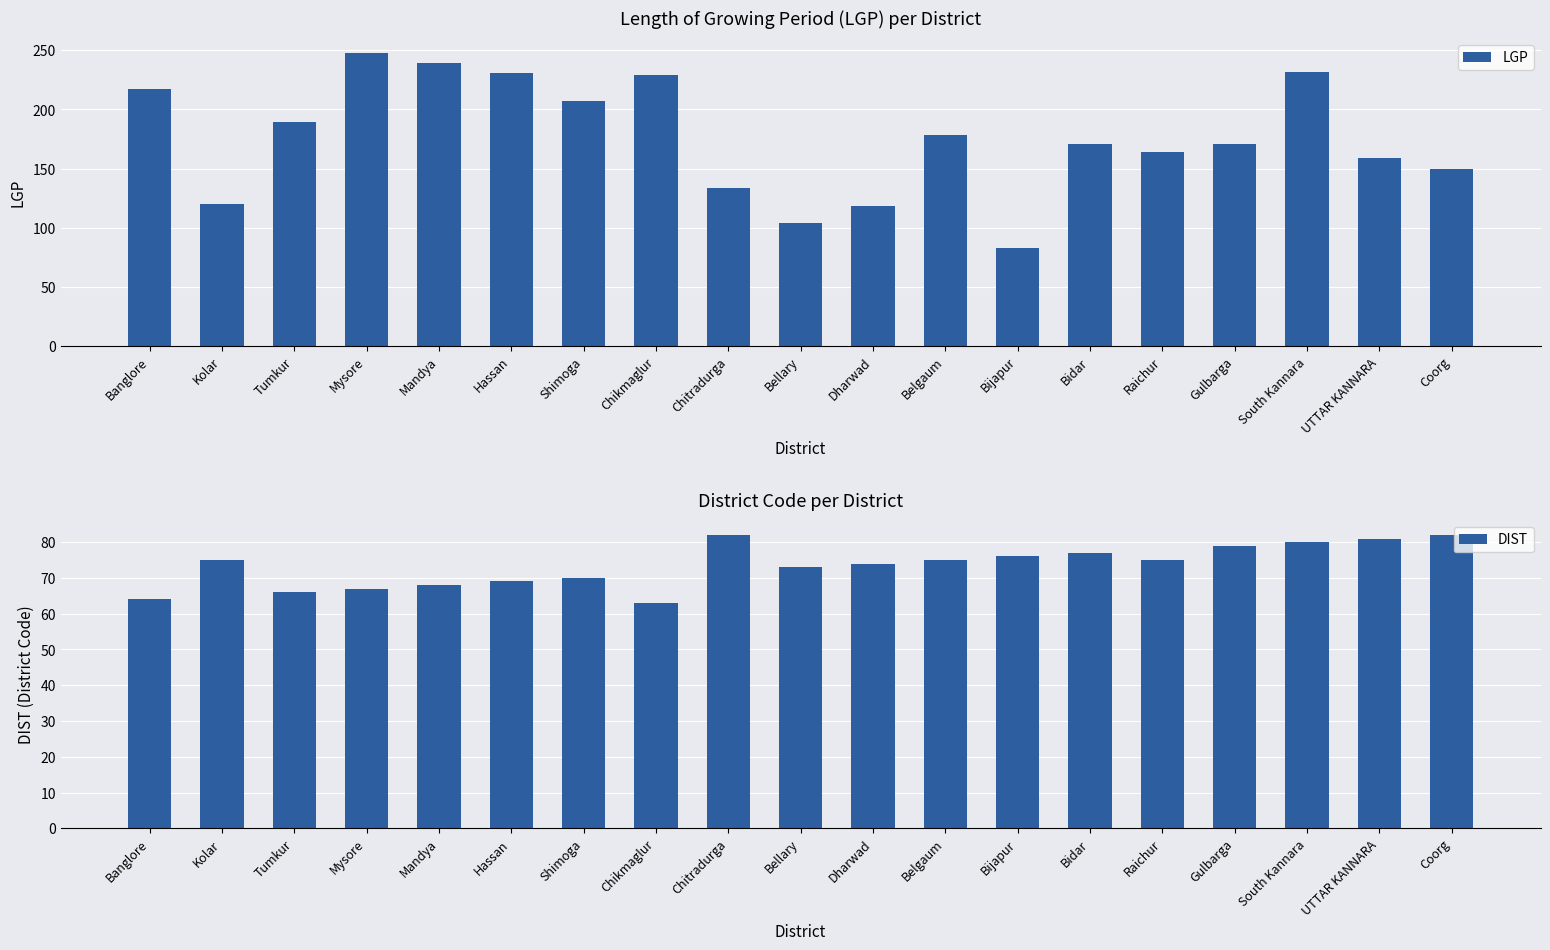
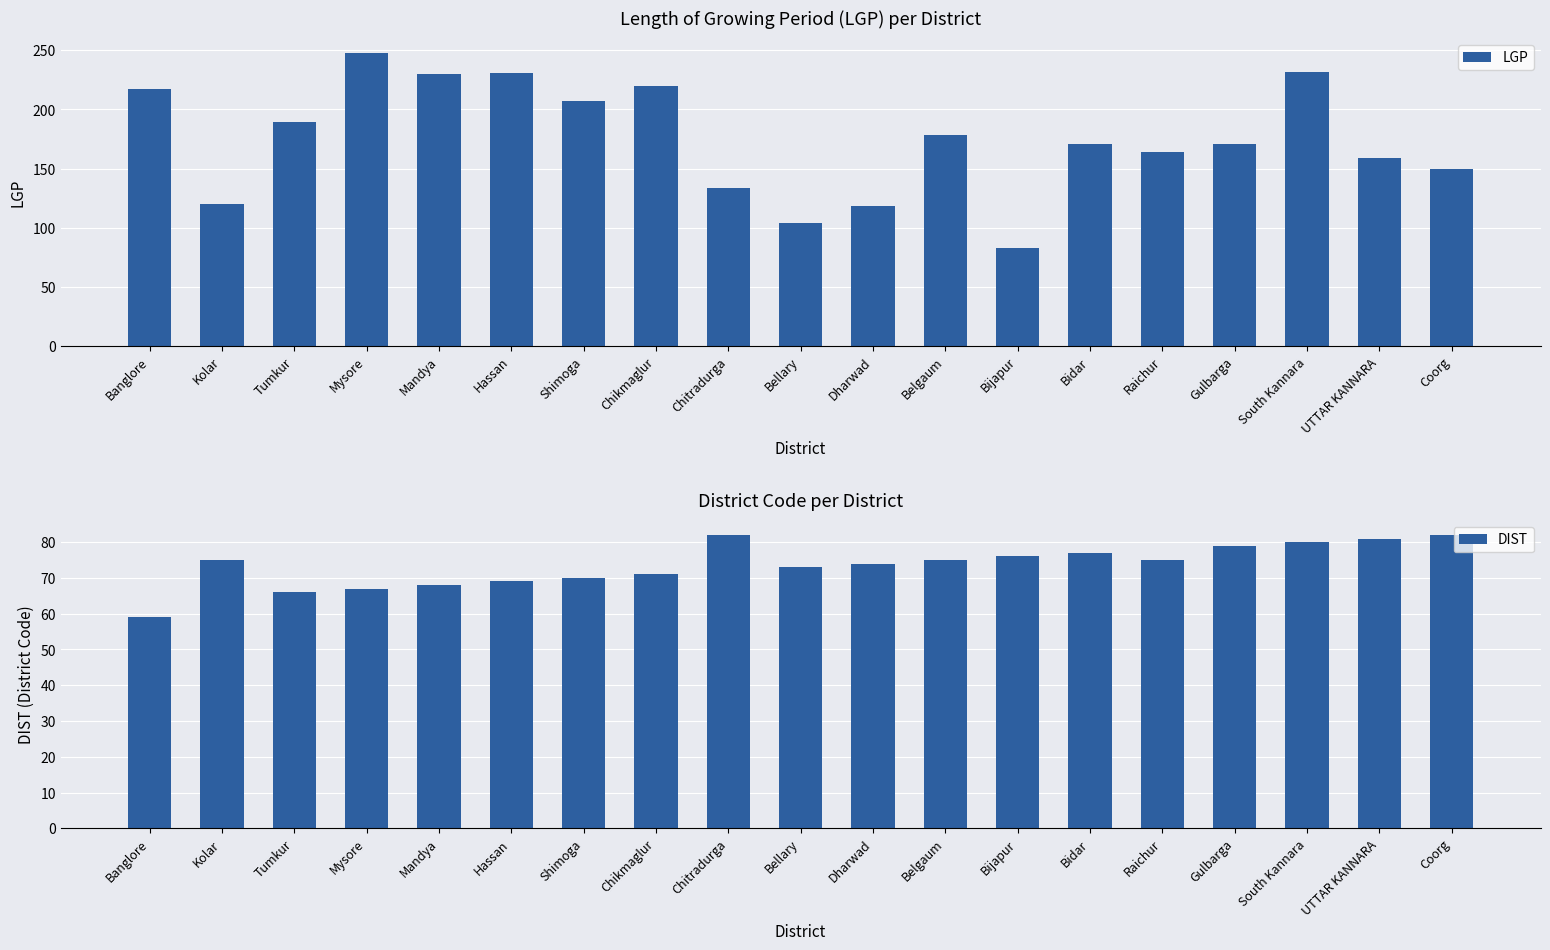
  {
    "Length of Growing Period (LGP) per District": {
      "Banglore": 217,
      "Kolar": 120,
      "Tumkur": 189,
      "Mysore": 248,
-     "Mandya": 239,
+     "Mandya": 230,
      "Hassan": 231,
      "Shimoga": 207,
-     "Chikmaglur": 229,
+     "Chikmaglur": 220,
      "Chitradurga": 134,
      "Bellary": 104,
      "Dharwad": 118,
      "Belgaum": 178,
      "Bijapur": 83,
      "Bidar": 171,
      "Raichur": 164,
      "Gulbarga": 171,
      "South Kannara": 232,
      "UTTAR KANNARA": 159,
      "Coorg": 150
    },
    "District Code per District": {
-     "Banglore": 64,
+     "Banglore": 59,
      "Kolar": 75,
      "Tumkur": 66,
      "Mysore": 67,
      "Mandya": 68,
      "Hassan": 69,
      "Shimoga": 70,
-     "Chikmaglur": 63,
+     "Chikmaglur": 71,
      "Chitradurga": 82,
      "Bellary": 73,
      "Dharwad": 74,
      "Belgaum": 75,
      "Bijapur": 76,
      "Bidar": 77,
      "Raichur": 75,
      "Gulbarga": 79,
      "South Kannara": 80,
      "UTTAR KANNARA": 81,
      "Coorg": 82
    }
  }
